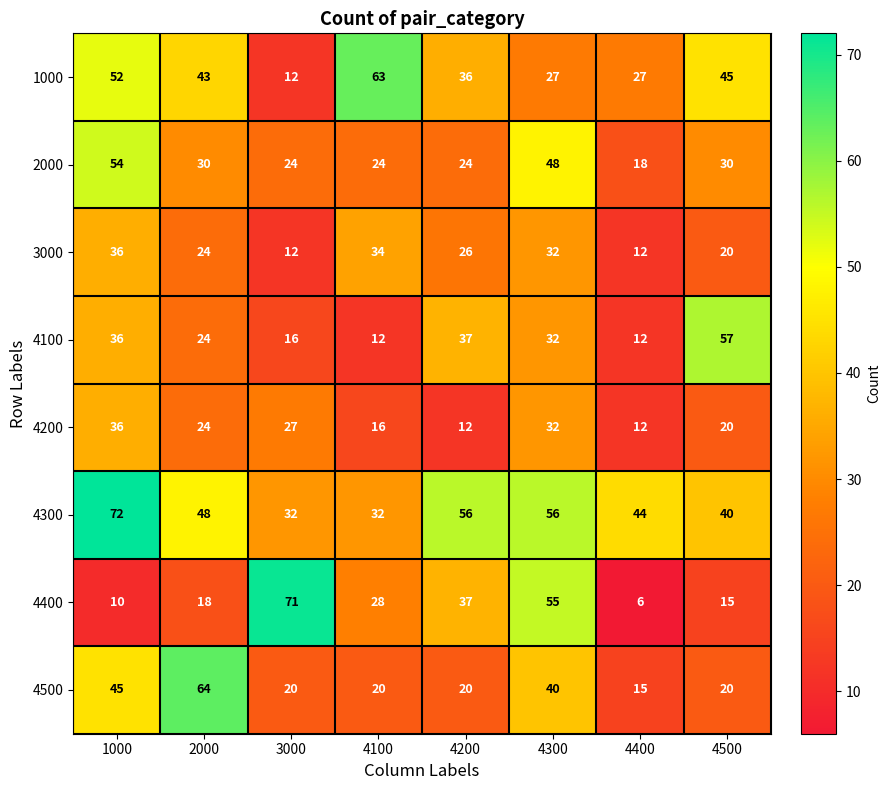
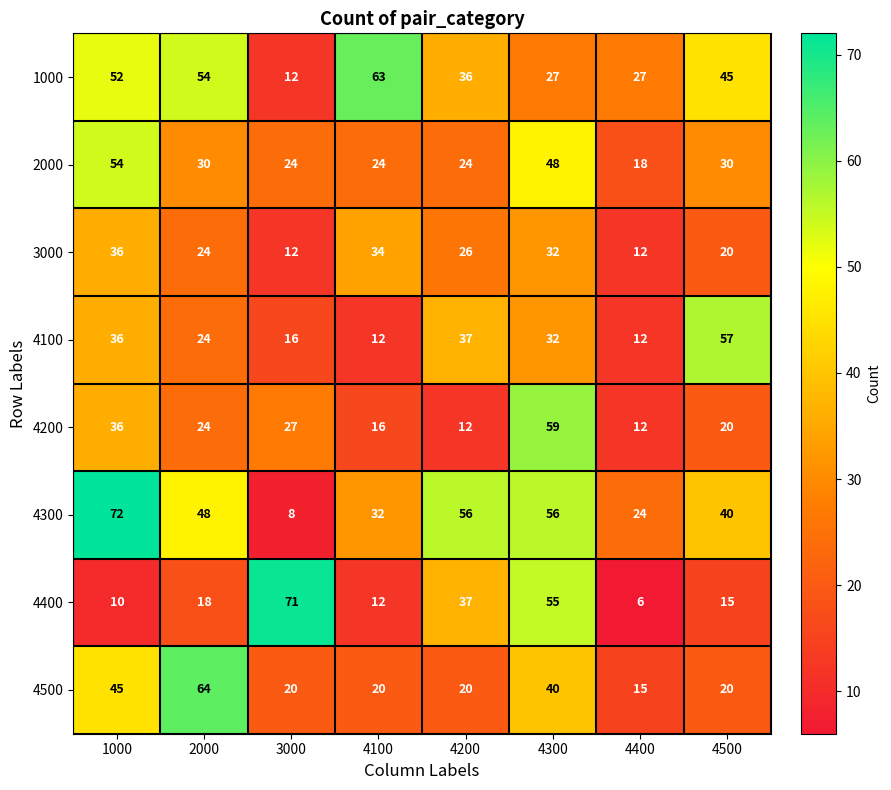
  {
    "1000": {
      "1000": 52,
-     "2000": 43,
+     "2000": 54,
      "3000": 12,
      "4100": 63,
      "4200": 36,
      "4300": 27,
      "4400": 27,
      "4500": 45
    },
    "2000": {
      "1000": 54,
      "2000": 30,
      "3000": 24,
      "4100": 24,
      "4200": 24,
      "4300": 48,
      "4400": 18,
      "4500": 30
    },
    "3000": {
      "1000": 36,
      "2000": 24,
      "3000": 12,
      "4100": 34,
      "4200": 26,
      "4300": 32,
      "4400": 12,
      "4500": 20
    },
    "4100": {
      "1000": 36,
      "2000": 24,
      "3000": 16,
      "4100": 12,
      "4200": 37,
      "4300": 32,
      "4400": 12,
      "4500": 57
    },
    "4200": {
      "1000": 36,
      "2000": 24,
      "3000": 27,
      "4100": 16,
      "4200": 12,
-     "4300": 32,
+     "4300": 59,
      "4400": 12,
      "4500": 20
    },
    "4300": {
      "1000": 72,
      "2000": 48,
-     "3000": 32,
+     "3000": 8,
      "4100": 32,
      "4200": 56,
      "4300": 56,
-     "4400": 44,
+     "4400": 24,
      "4500": 40
    },
    "4400": {
      "1000": 10,
      "2000": 18,
      "3000": 71,
-     "4100": 28,
+     "4100": 12,
      "4200": 37,
      "4300": 55,
      "4400": 6,
      "4500": 15
    },
    "4500": {
      "1000": 45,
      "2000": 64,
      "3000": 20,
      "4100": 20,
      "4200": 20,
      "4300": 40,
      "4400": 15,
      "4500": 20
    }
  }
